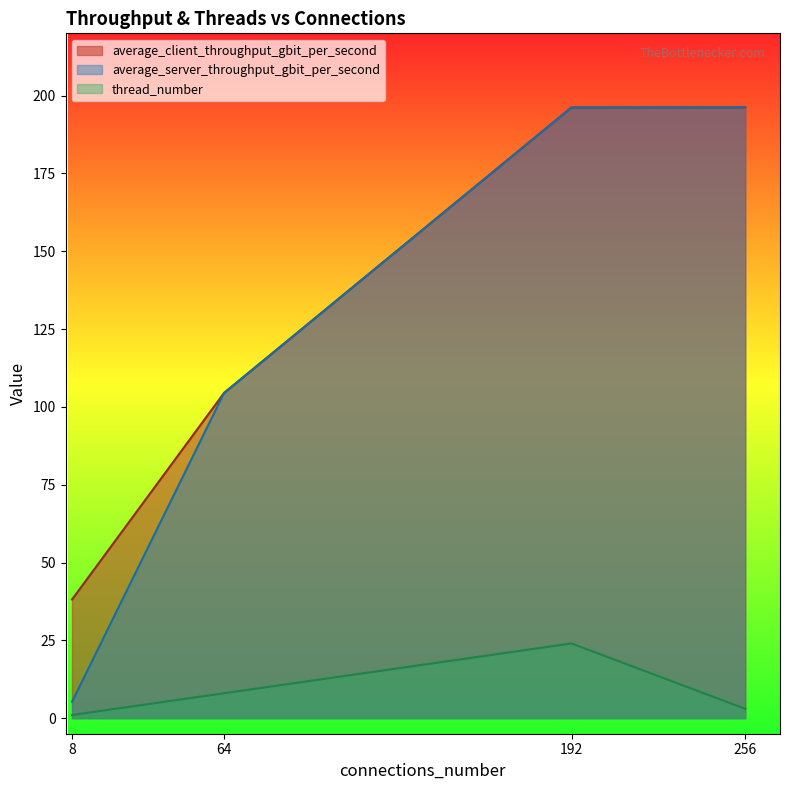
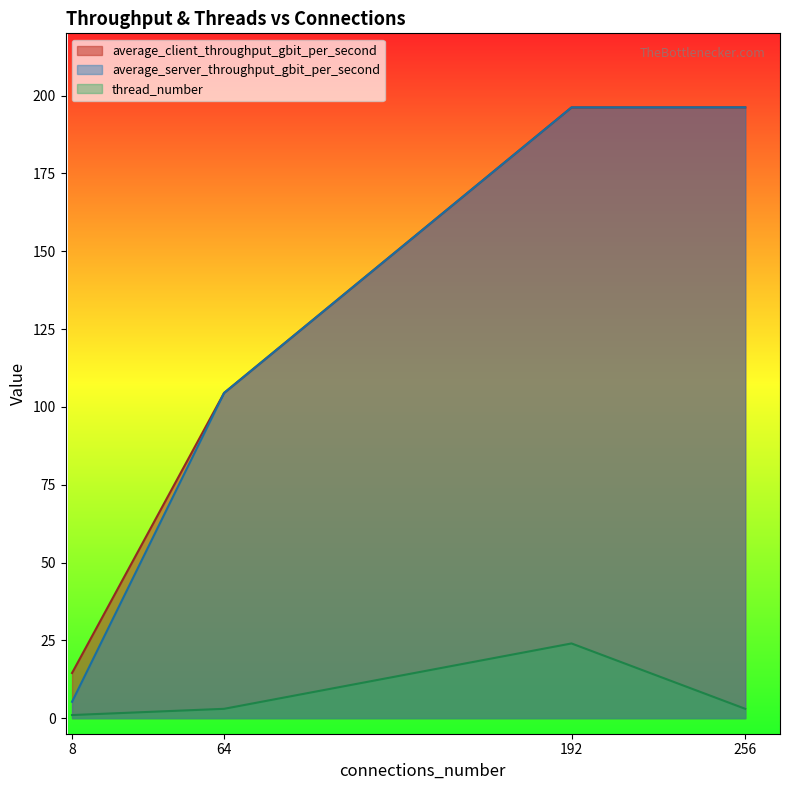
  {
    "average_client_throughput_gbit_per_second": {
-     "8": 38
+     "8": 15
    },
    "average_server_throughput_gbit_per_second": {
      "8": 5
    },
    "thread_number": {
      "8": 1,
-     "64": 8,
+     "64": 3,
      "192": 24,
      "256": 3
    }
  }
